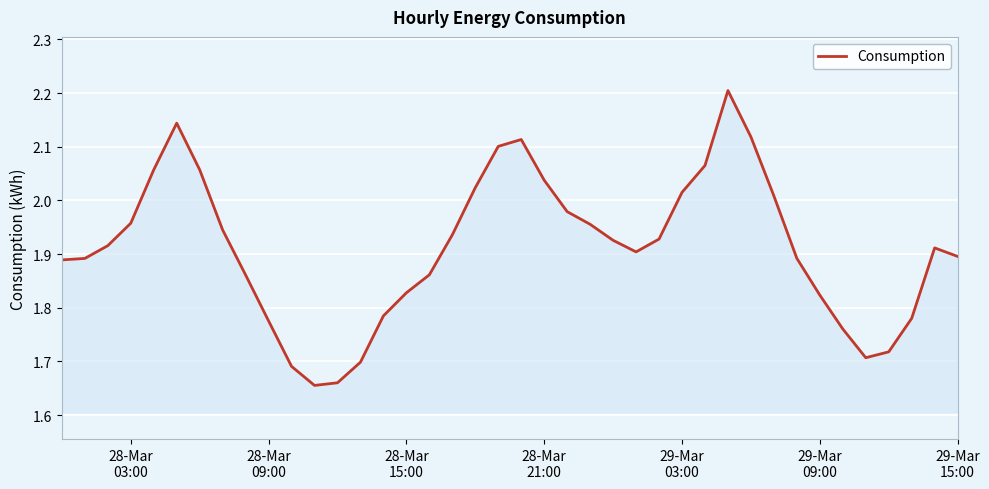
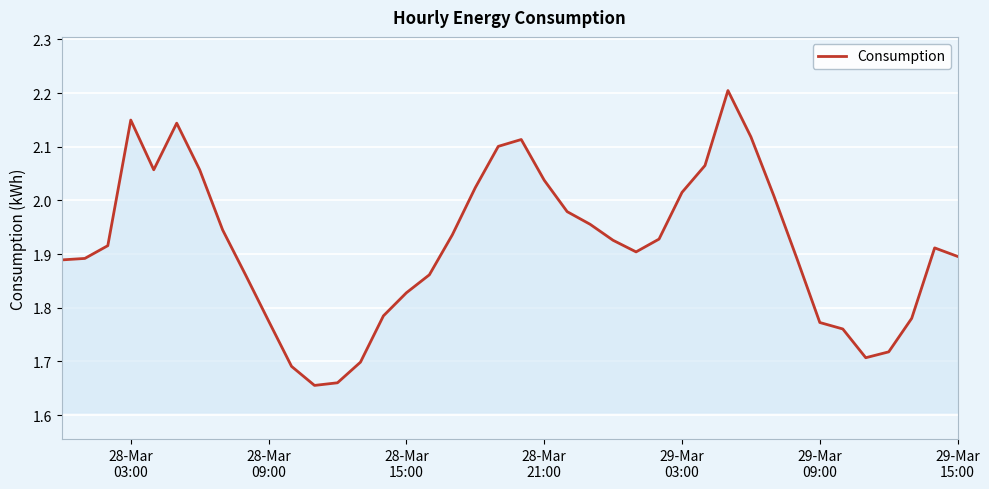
  {
-   "28-Mar 03:00": 1.96,
+   "28-Mar 03:00": 2.15,
    "28-Mar 09:00": 1.78,
    "28-Mar 15:00": 1.83,
    "28-Mar 21:00": 2.04,
    "29-Mar 03:00": 2.02,
-   "29-Mar 09:00": 1.82,
+   "29-Mar 09:00": 1.77,
    "29-Mar 15:00": 1.90
  }
